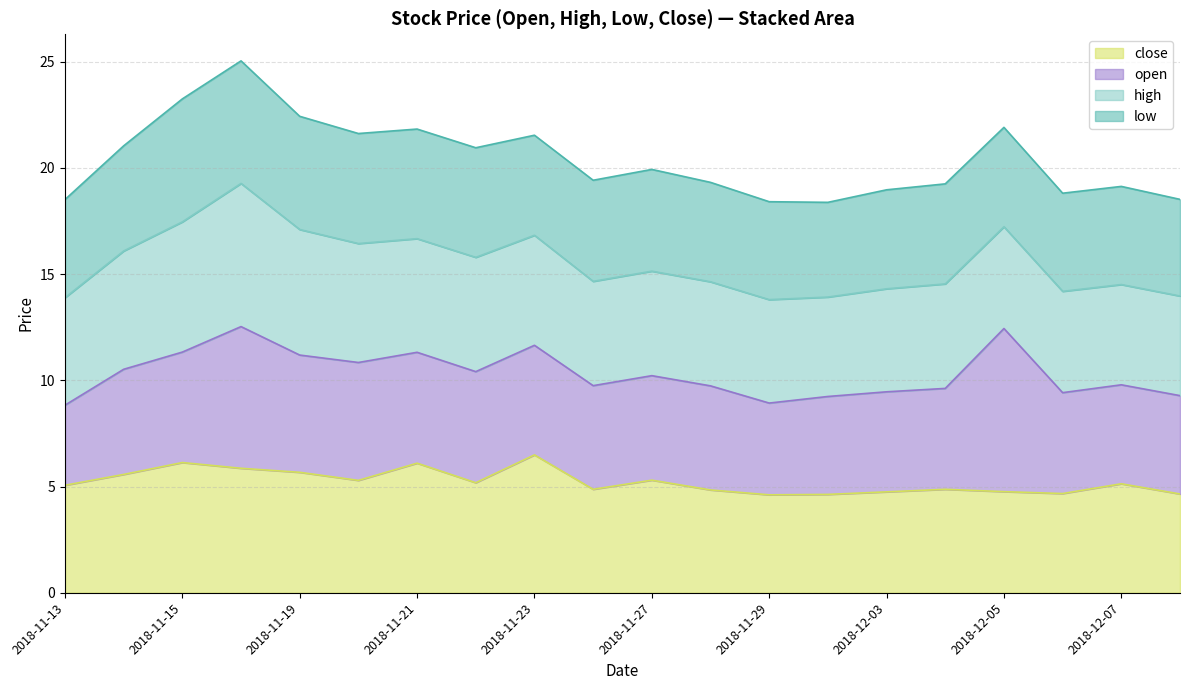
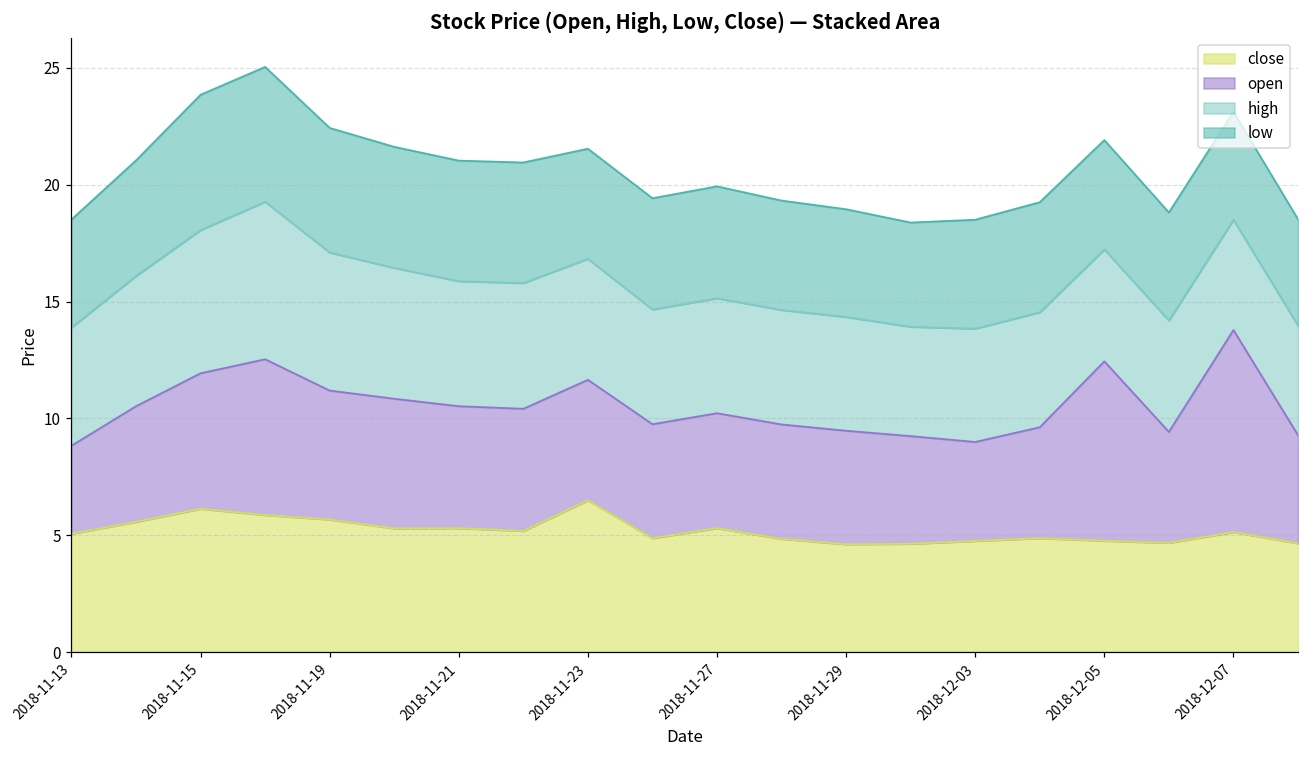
  {
    "close": {
      "2018-11-13": 5.1,
      "2018-11-15": 6.1,
      "2018-11-19": 5.7,
-     "2018-11-21": 6.1,
+     "2018-11-21": 5.3,
      "2018-11-23": 6.5,
      "2018-11-27": 5.3,
      "2018-11-29": 4.6,
      "2018-12-03": 4.8,
      "2018-12-05": 4.8,
      "2018-12-07": 5.1
    },
    "open": {
      "2018-11-13": 3.8,
-     "2018-11-15": 5.2,
+     "2018-11-15": 5.8,
      "2018-11-19": 5.5,
      "2018-11-21": 5.2,
      "2018-11-23": 5.2,
      "2018-11-27": 4.9,
-     "2018-11-29": 4.3,
-     "2018-12-03": 4.7,
+     "2018-11-29": 4.9,
+     "2018-12-03": 4.2,
      "2018-12-05": 7.7,
-     "2018-12-07": 4.7
+     "2018-12-07": 8.7
    }
  }
